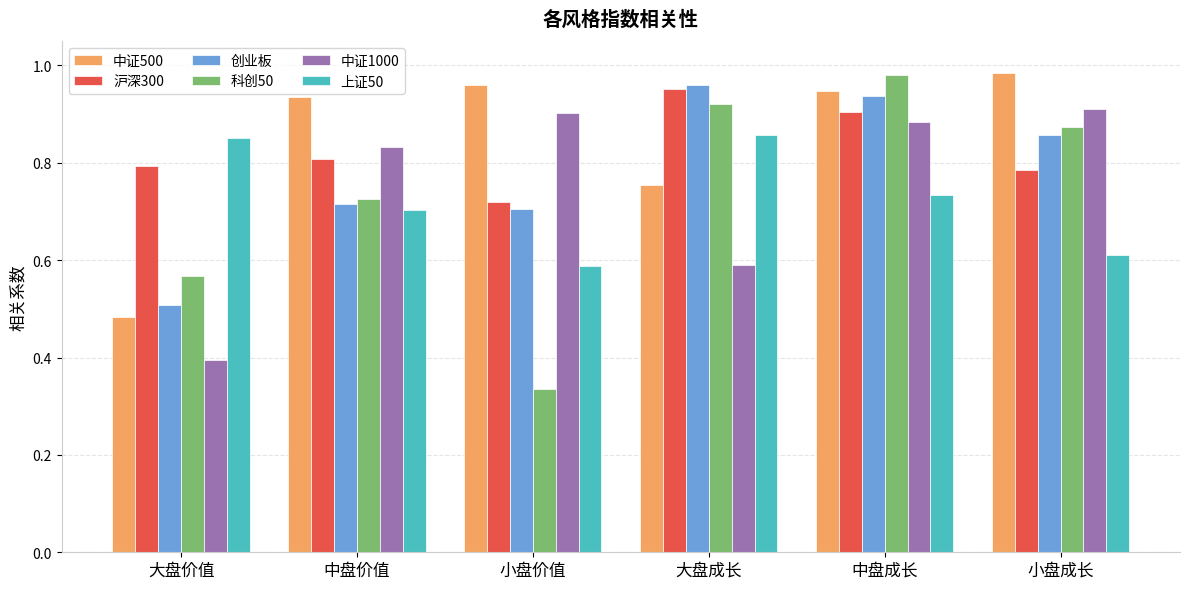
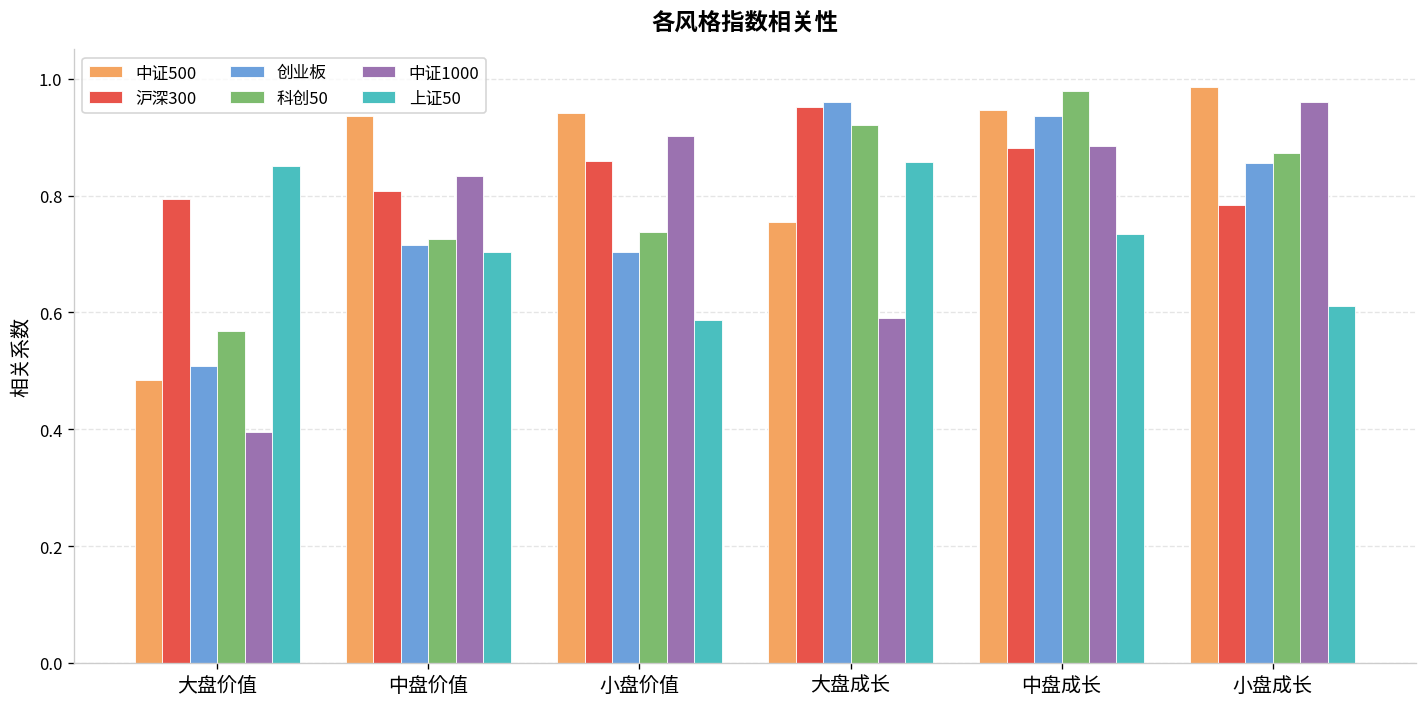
  {
    "中证500": {
      "大盘价值": 0.48,
      "中盘价值": 0.94,
-     "小盘价值": 0.96,
+     "小盘价值": 0.94,
      "大盘成长": 0.76,
      "中盘成长": 0.95,
      "小盘成长": 0.99
    },
    "沪深300": {
      "大盘价值": 0.79,
      "中盘价值": 0.81,
-     "小盘价值": 0.72,
+     "小盘价值": 0.86,
      "大盘成长": 0.95,
-     "中盘成长": 0.91,
+     "中盘成长": 0.88,
      "小盘成长": 0.78
    },
    "科创50": {
      "大盘价值": 0.57,
      "中盘价值": 0.73,
-     "小盘价值": 0.34,
+     "小盘价值": 0.74,
      "大盘成长": 0.92,
      "中盘成长": 0.98,
      "小盘成长": 0.87
    },
    "中证1000": {
      "大盘价值": 0.39,
      "中盘价值": 0.83,
      "小盘价值": 0.90,
      "大盘成长": 0.59,
      "中盘成长": 0.88,
-     "小盘成长": 0.91
+     "小盘成长": 0.96
    }
  }
